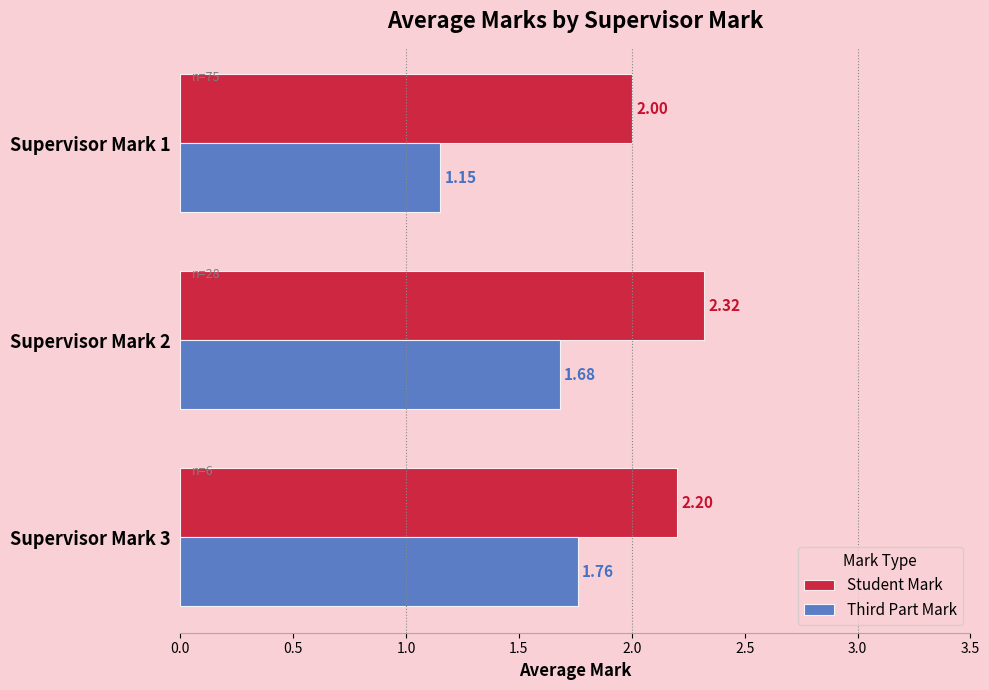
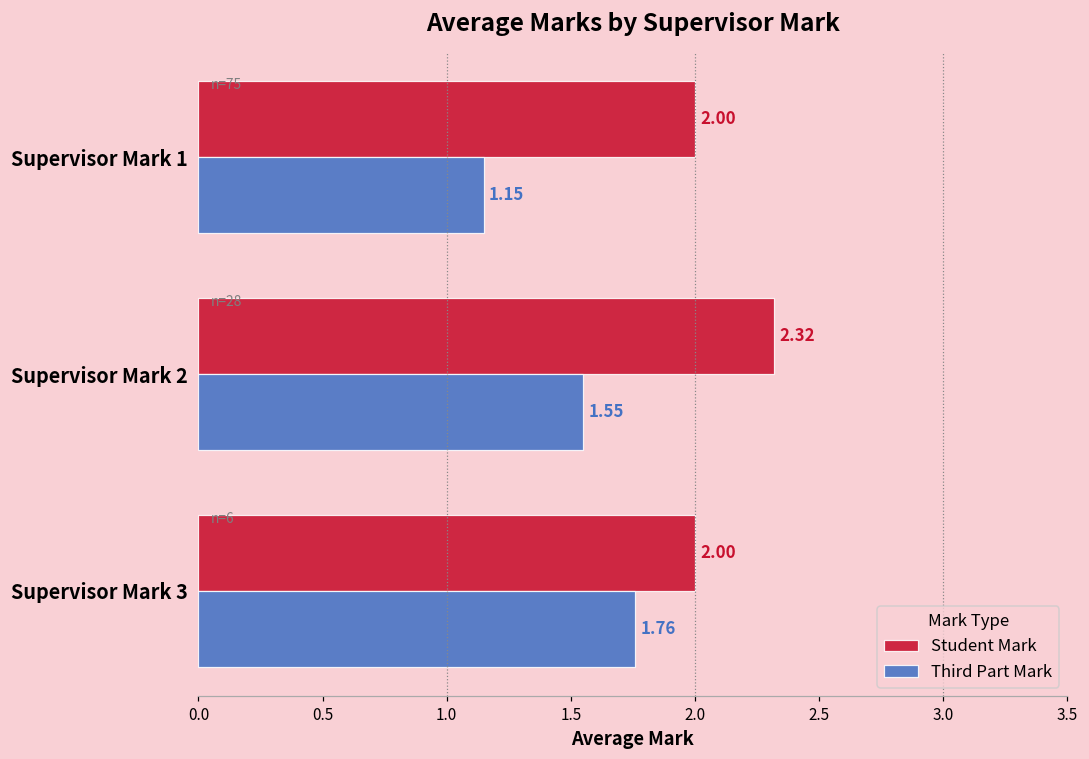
  {
    "Student Mark": {
      "Supervisor Mark 1": 2.00,
      "Supervisor Mark 2": 2.32,
-     "Supervisor Mark 3": 2.20
+     "Supervisor Mark 3": 2.00
    },
    "Third Part Mark": {
      "Supervisor Mark 1": 1.15,
-     "Supervisor Mark 2": 1.68,
+     "Supervisor Mark 2": 1.55,
      "Supervisor Mark 3": 1.76
    }
  }
